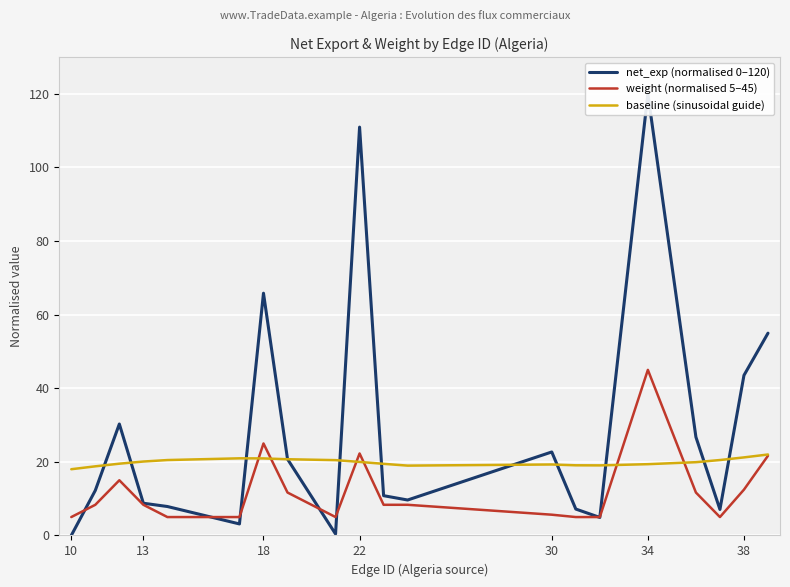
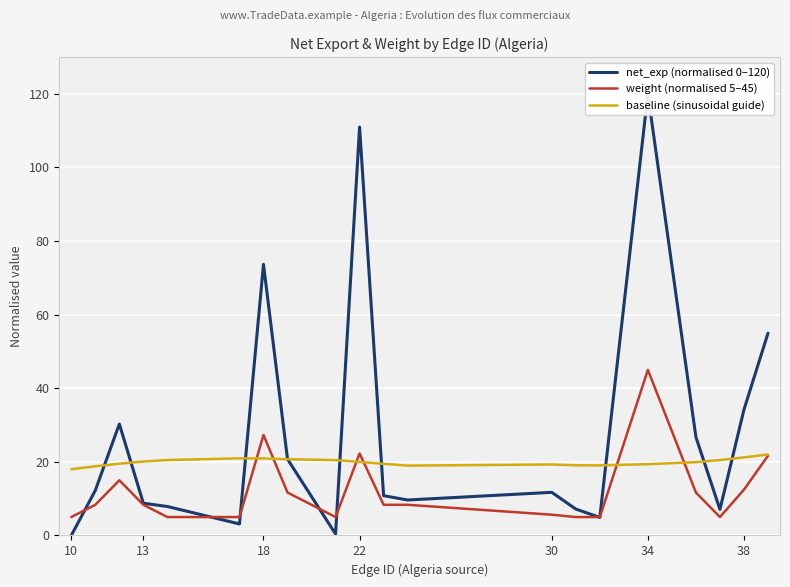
  {
    "net_exp (normalised 0–120)": {
      "10": 0,
-     "18": 66,
+     "18": 74,
      "22": 111,
-     "30": 23,
-     "38": 44
+     "30": 12,
+     "38": 34
    },
    "weight (normalised 5–45)": {
      "10": 5,
-     "18": 25,
+     "18": 27,
      "22": 22,
      "30": 6,
      "34": 45,
      "38": 12
    },
    "baseline (sinusoidal guide)": {
      "10": 18,
      "13": 20,
      "18": 21,
      "22": 20,
      "30": 19,
      "34": 19,
      "38": 21
    }
  }
